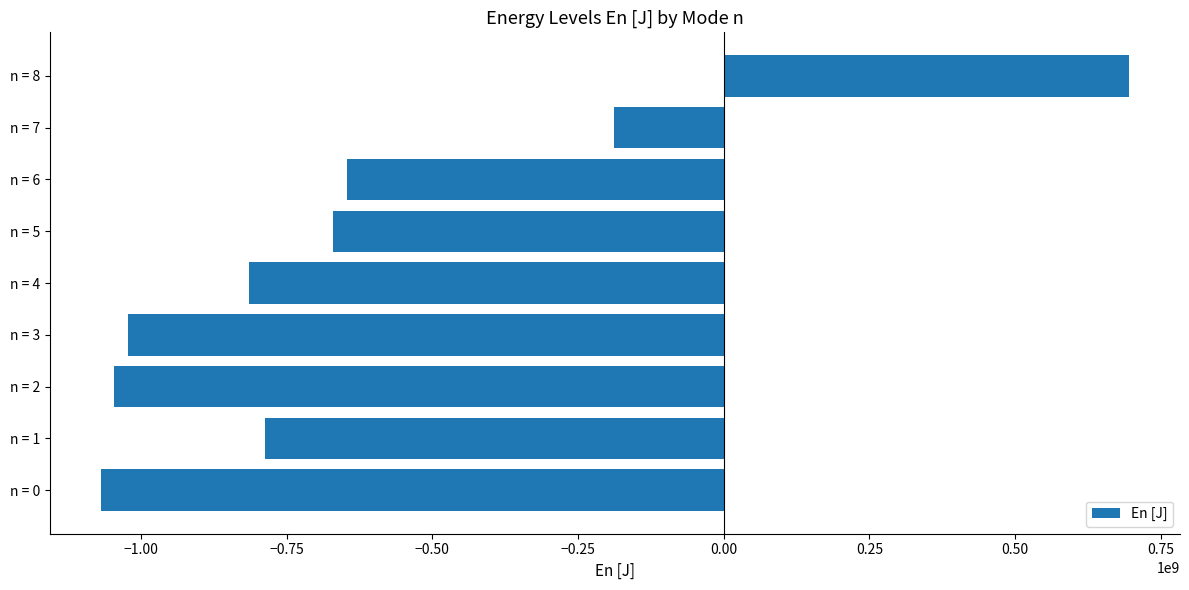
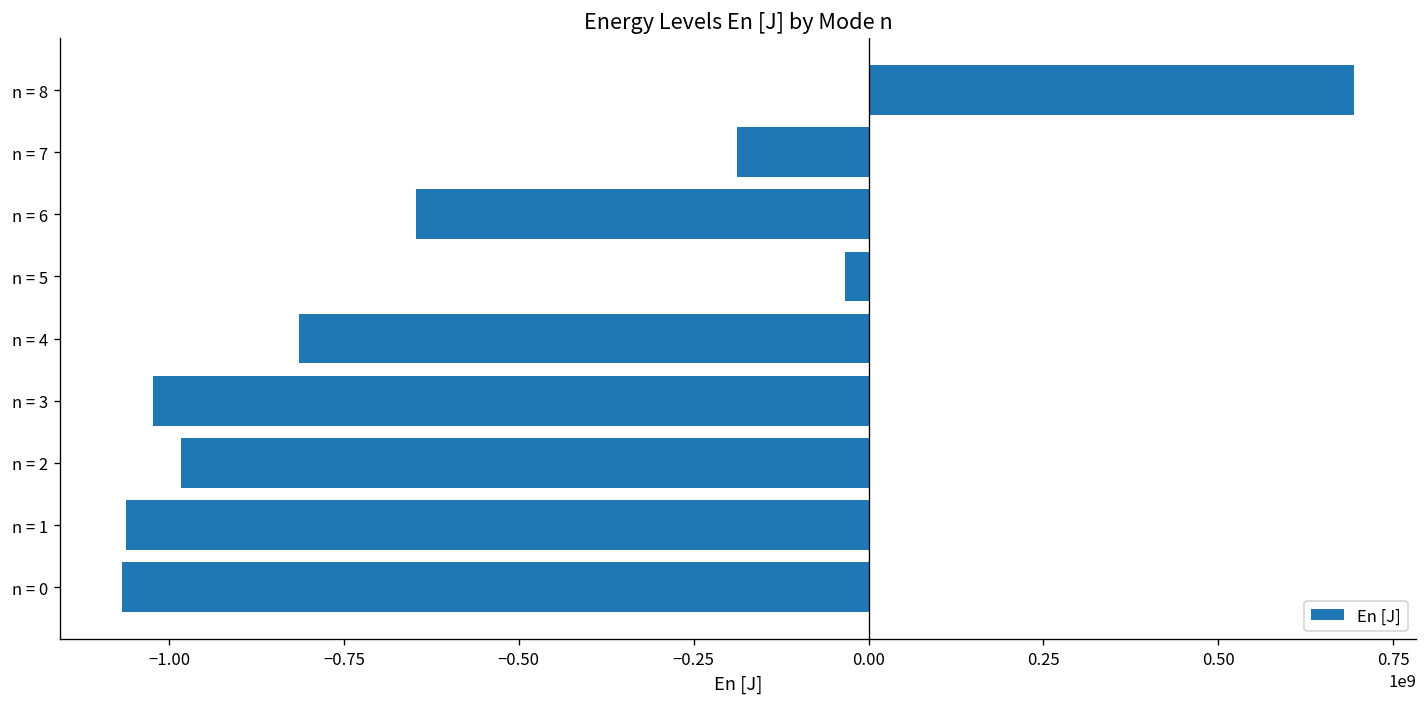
  {
    "n = 8": 690000000,
    "n = 7": -190000000,
    "n = 6": -650000000,
-   "n = 5": -670000000,
+   "n = 5": -30000000,
    "n = 4": -810000000,
    "n = 3": -1020000000,
-   "n = 2": -1050000000,
-   "n = 1": -790000000,
+   "n = 2": -980000000,
+   "n = 1": -1060000000,
    "n = 0": -1070000000
  }
